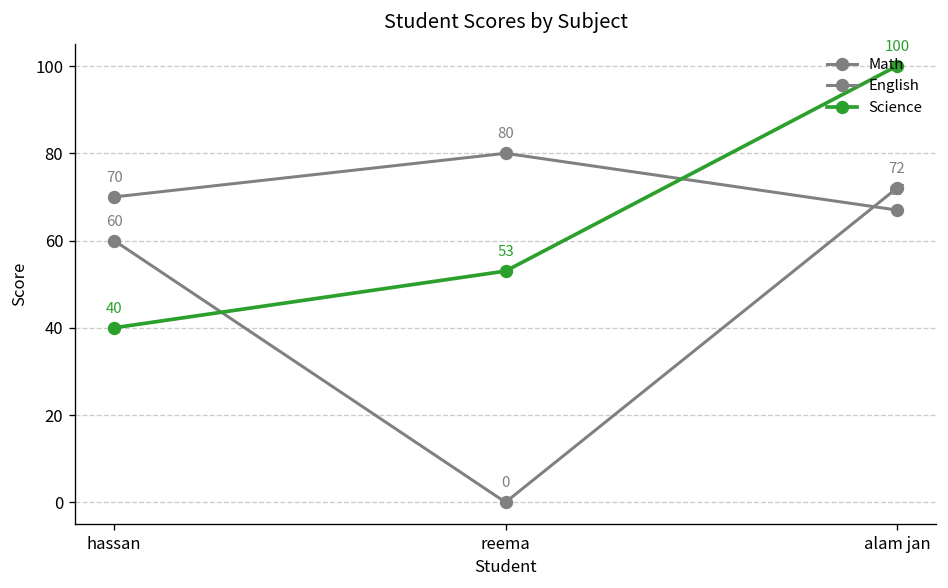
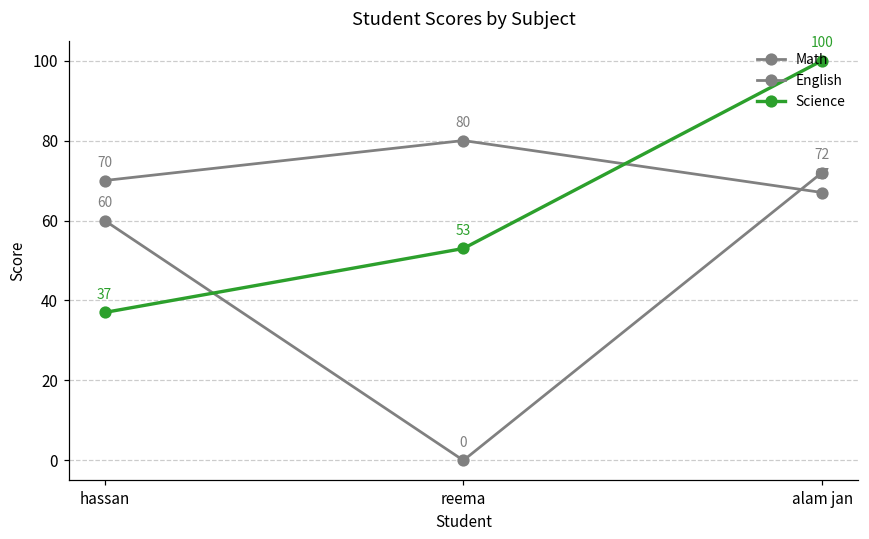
  {
    "Science": {
-     "hassan": 40,
+     "hassan": 37,
      "reema": 53,
      "alam jan": 100
    }
  }
